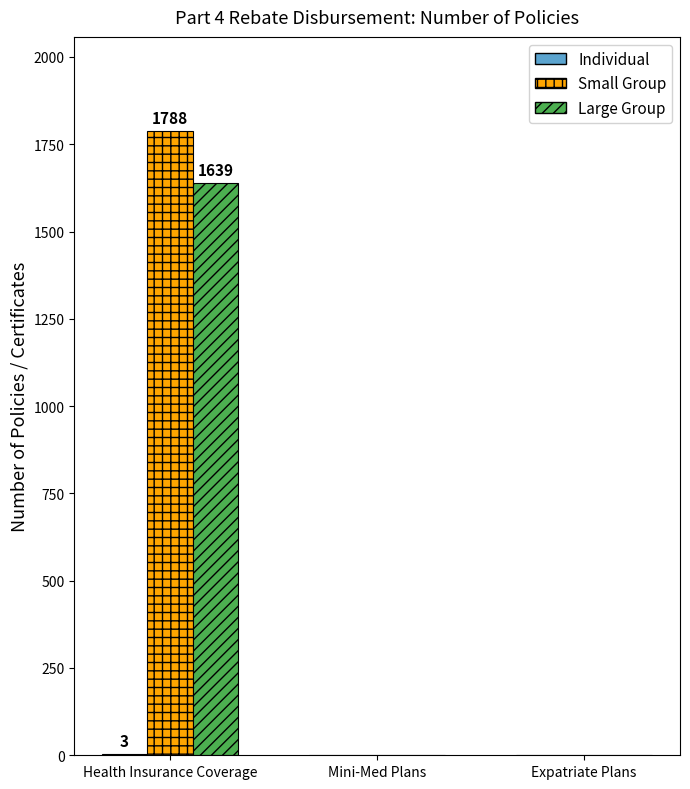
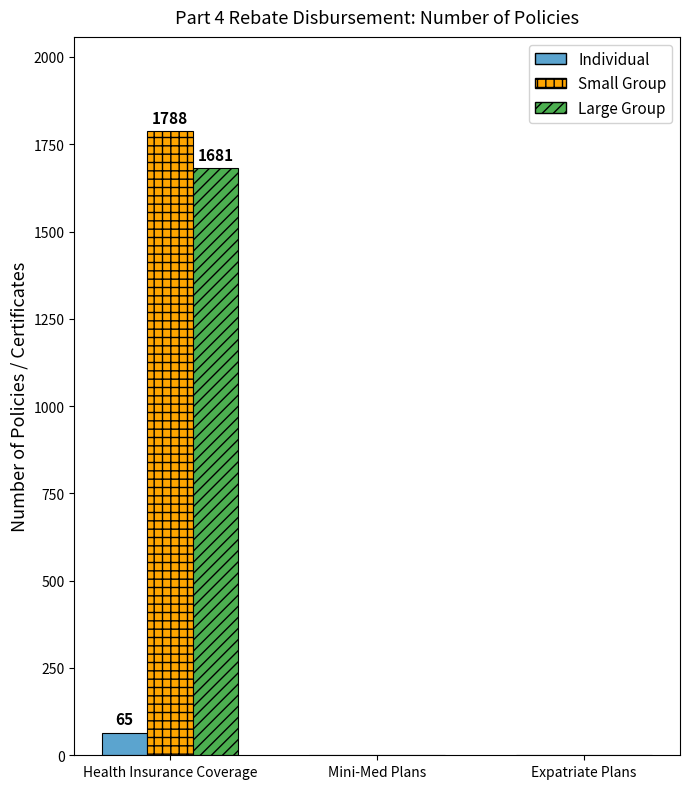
  {
    "Individual": {
-     "Health Insurance Coverage": 3
+     "Health Insurance Coverage": 65
    },
    "Small Group": {
      "Health Insurance Coverage": 1788
    },
    "Large Group": {
-     "Health Insurance Coverage": 1639
+     "Health Insurance Coverage": 1681
    }
  }
